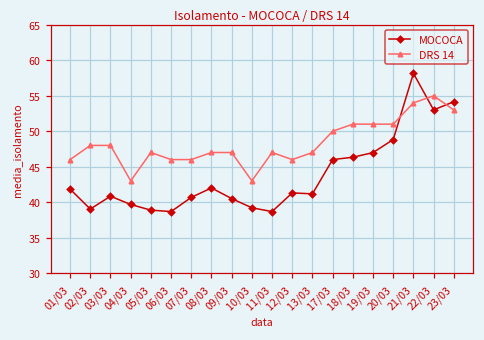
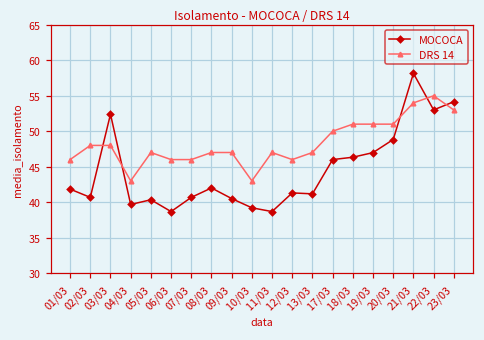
  {
    "MOCOCA": {
      "01/03": 42,
-     "02/03": 39,
-     "03/03": 41,
+     "02/03": 41,
+     "03/03": 52,
      "04/03": 40,
-     "05/03": 39,
+     "05/03": 40,
      "06/03": 39,
      "07/03": 41,
      "08/03": 42,
      "09/03": 41,
      "10/03": 39,
      "11/03": 39,
      "12/03": 41,
      "13/03": 41,
      "17/03": 46,
      "18/03": 46,
      "19/03": 47,
      "20/03": 49,
      "21/03": 58,
      "22/03": 53,
      "23/03": 54
    },
    "DRS 14": {
      "01/03": 46,
      "02/03": 48,
      "03/03": 48,
      "04/03": 43,
      "05/03": 47,
      "06/03": 46,
      "07/03": 46,
      "08/03": 47,
      "09/03": 47,
      "10/03": 43,
      "11/03": 47,
      "12/03": 46,
      "13/03": 47,
      "17/03": 50,
      "18/03": 51,
      "19/03": 51,
      "20/03": 51,
      "21/03": 54,
      "22/03": 55,
      "23/03": 53
    }
  }
